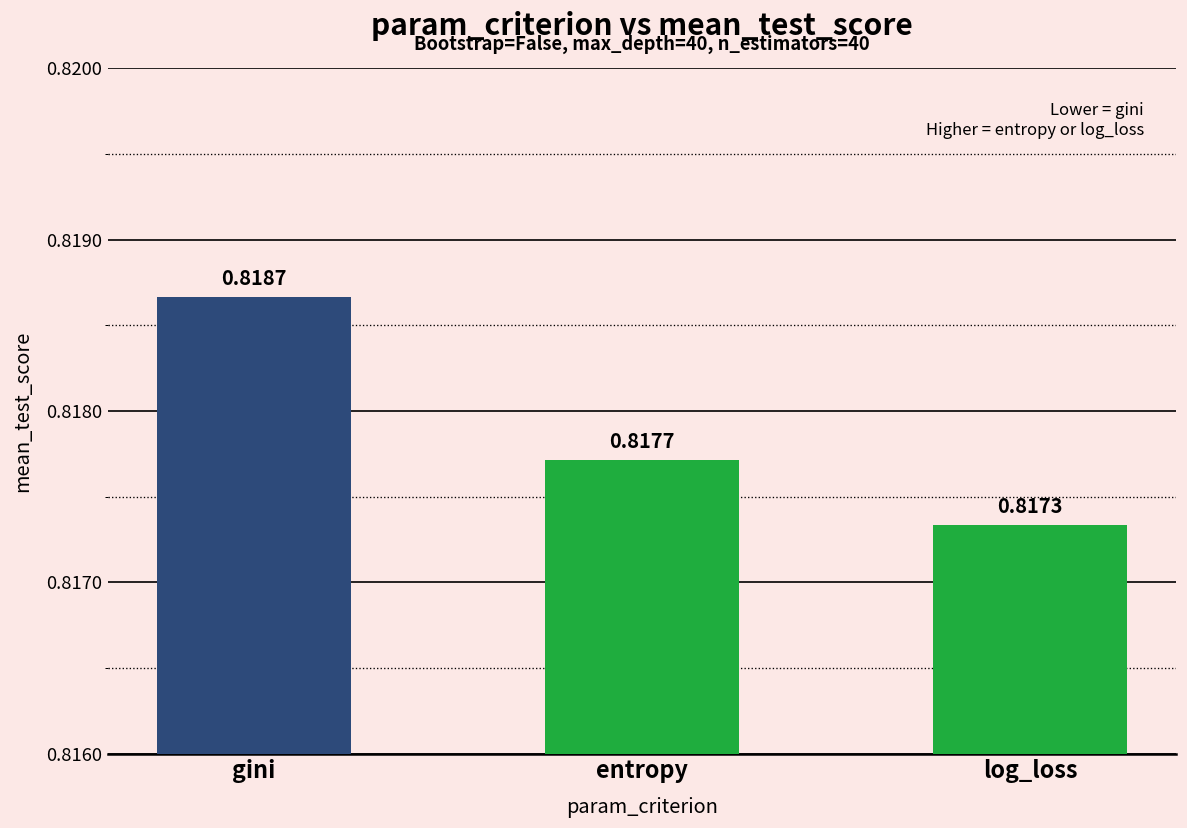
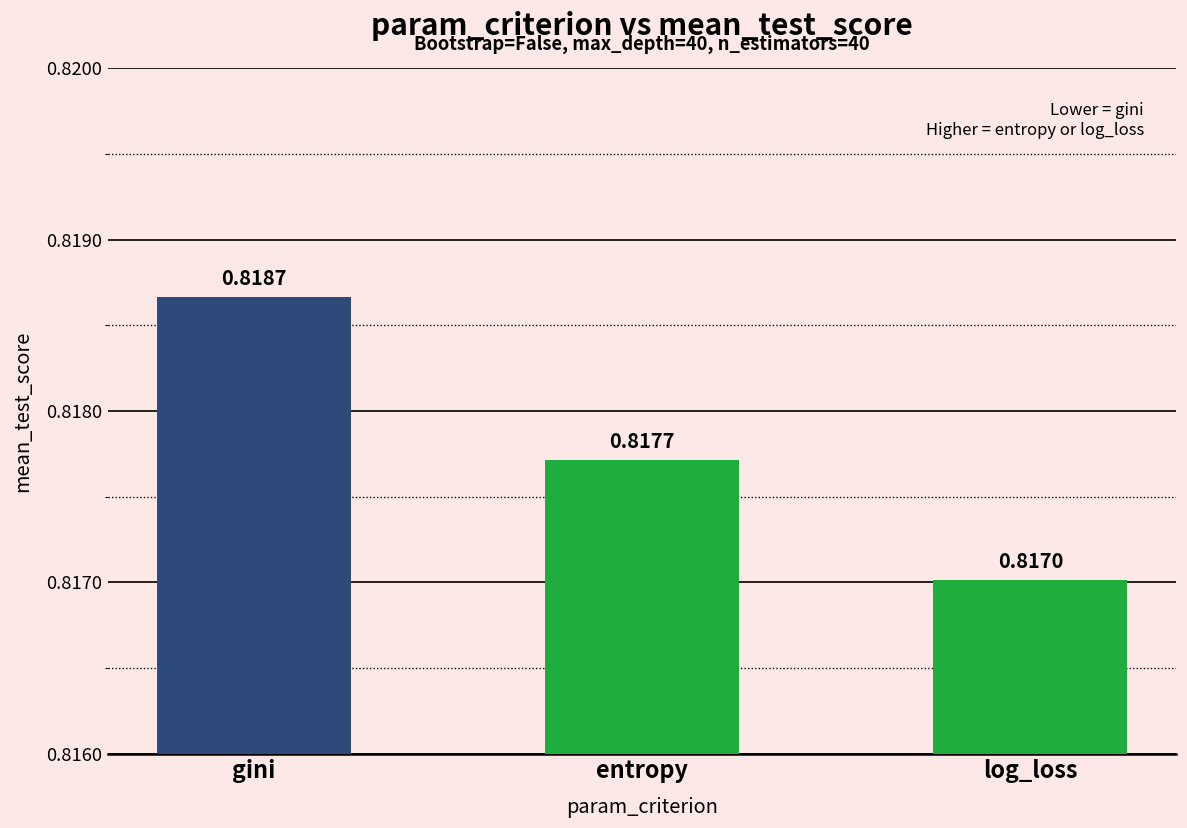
  {
    "gini": 0.8187,
    "entropy": 0.8177,
-   "log_loss": 0.8173
+   "log_loss": 0.8170
  }
